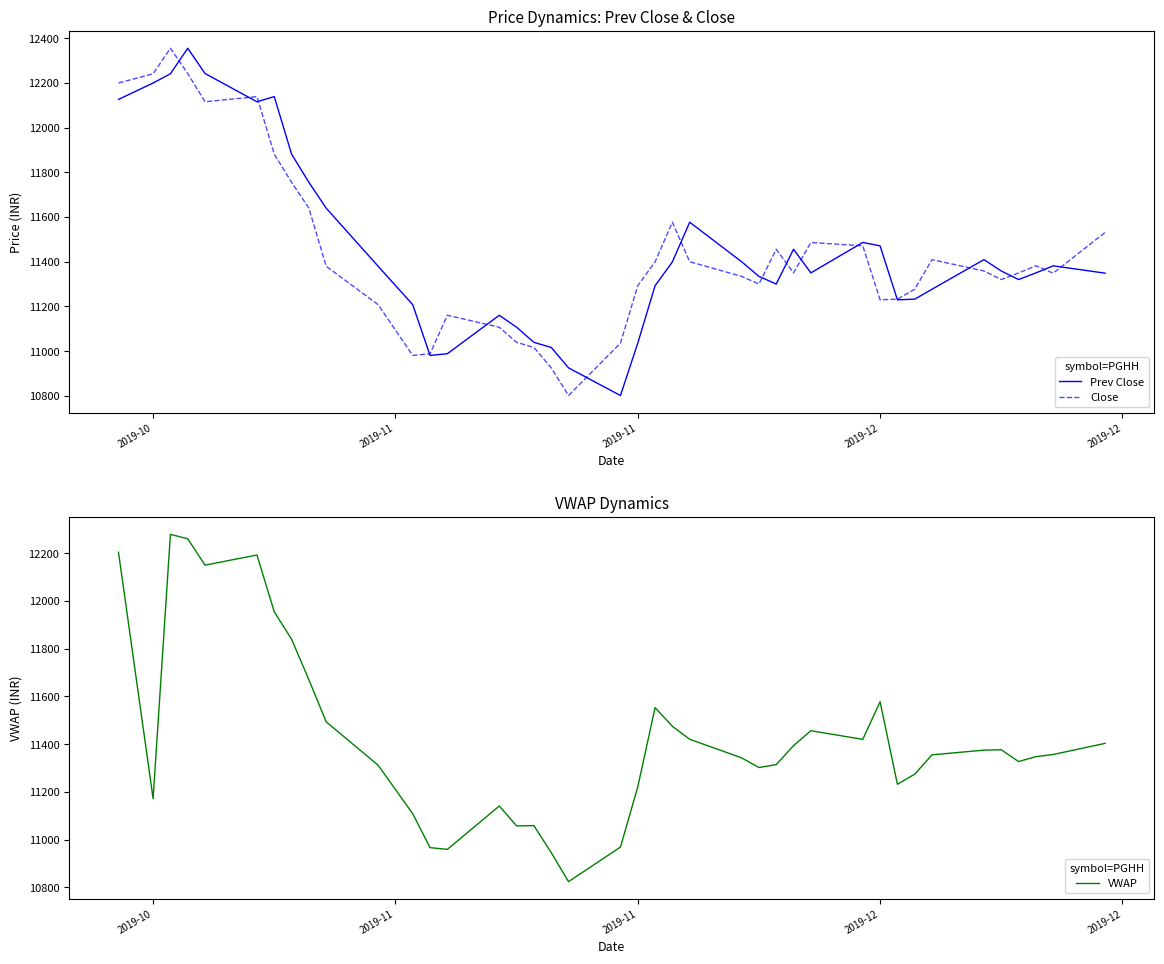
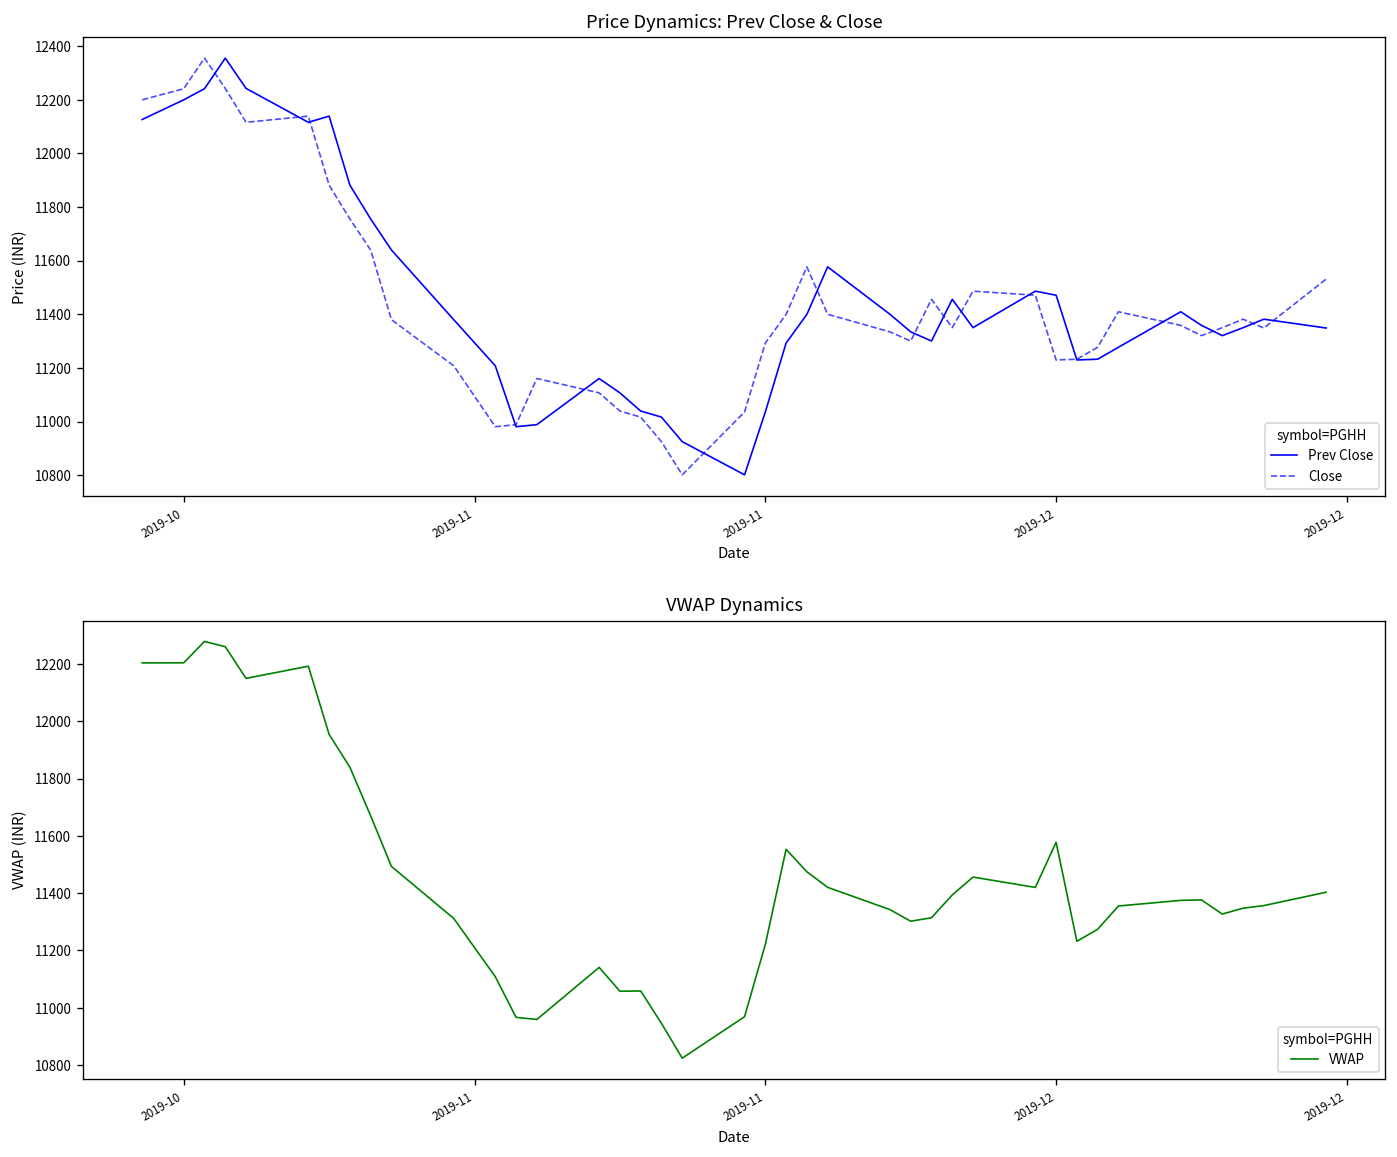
  {
    "VWAP Dynamics": {
-     "2019-10": 11170,
+     "2019-10": 12200,
      "2019-11": 11220,
      "2019-12": 11580
    }
  }
